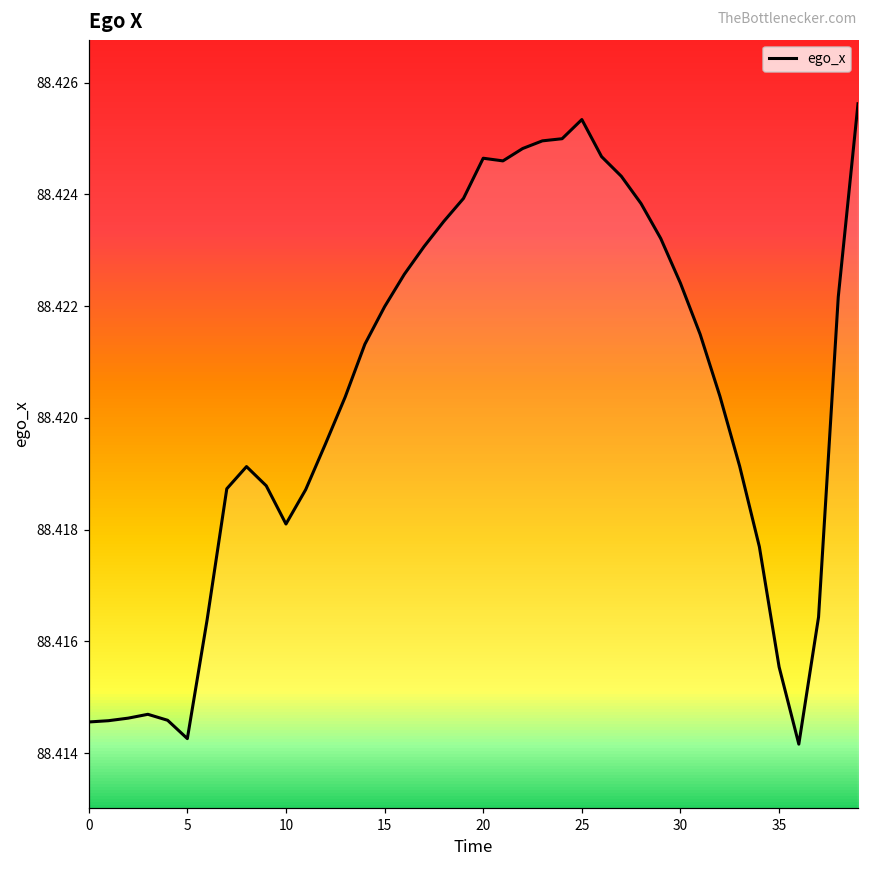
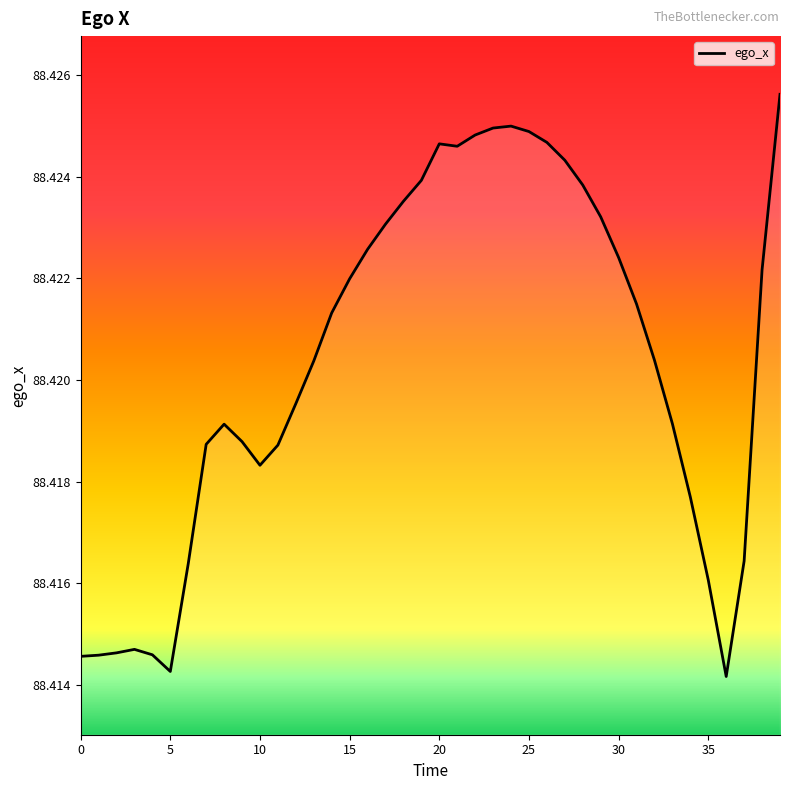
  {
    "0": 88.4146,
    "5": 88.4143,
-   "10": 88.4181,
+   "10": 88.4183,
    "15": 88.4220,
    "20": 88.4246,
-   "25": 88.4253,
+   "25": 88.4249,
    "30": 88.4224,
-   "35": 88.4155
+   "35": 88.4161
  }
